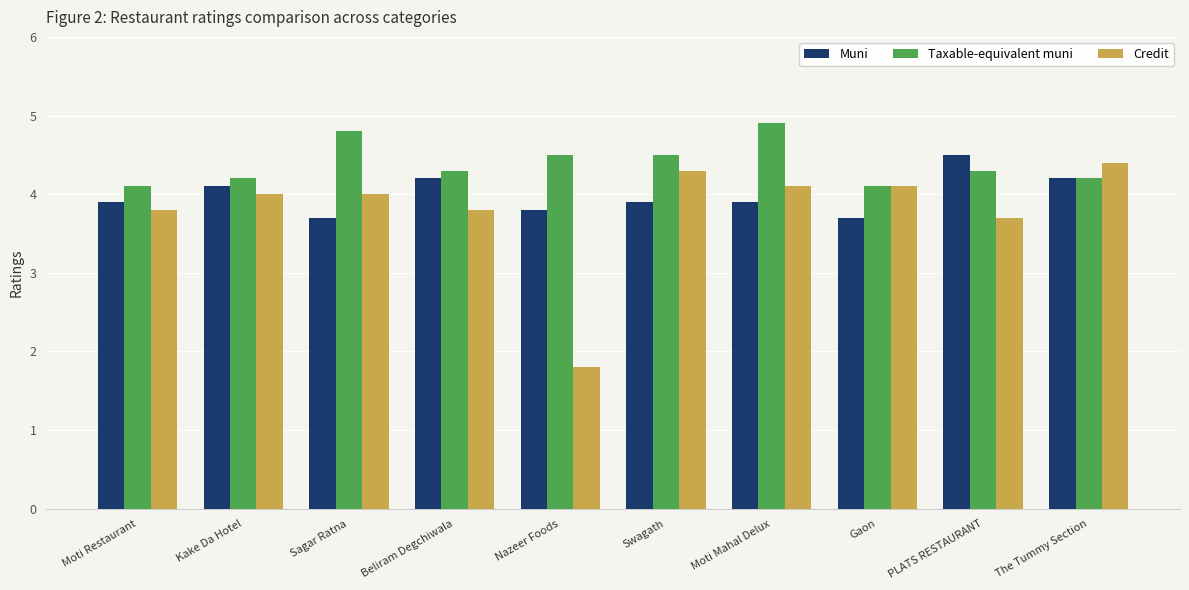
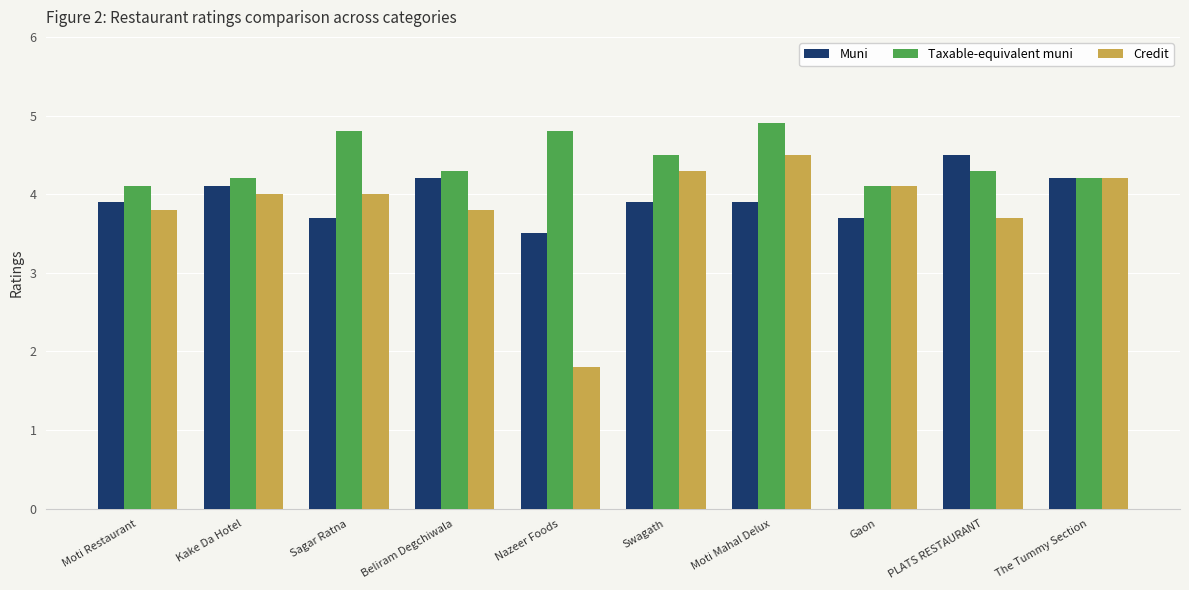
  {
    "Muni": {
      "Moti Restaurant": 3.9,
      "Kake Da Hotel": 4.1,
      "Sagar Ratna": 3.7,
      "Beliram Degchiwala": 4.2,
-     "Nazeer Foods": 3.8,
+     "Nazeer Foods": 3.5,
      "Swagath": 3.9,
      "Moti Mahal Delux": 3.9,
      "Gaon": 3.7,
      "PLATS RESTAURANT": 4.5,
      "The Tummy Section": 4.2
    },
    "Taxable-equivalent muni": {
      "Moti Restaurant": 4.1,
      "Kake Da Hotel": 4.2,
      "Sagar Ratna": 4.8,
      "Beliram Degchiwala": 4.3,
-     "Nazeer Foods": 4.5,
+     "Nazeer Foods": 4.8,
      "Swagath": 4.5,
      "Moti Mahal Delux": 4.9,
      "Gaon": 4.1,
      "PLATS RESTAURANT": 4.3,
      "The Tummy Section": 4.2
    },
    "Credit": {
      "Moti Restaurant": 3.8,
      "Kake Da Hotel": 4.0,
      "Sagar Ratna": 4.0,
      "Beliram Degchiwala": 3.8,
      "Nazeer Foods": 1.8,
      "Swagath": 4.3,
-     "Moti Mahal Delux": 4.1,
+     "Moti Mahal Delux": 4.5,
      "Gaon": 4.1,
      "PLATS RESTAURANT": 3.7,
-     "The Tummy Section": 4.4
+     "The Tummy Section": 4.2
    }
  }
